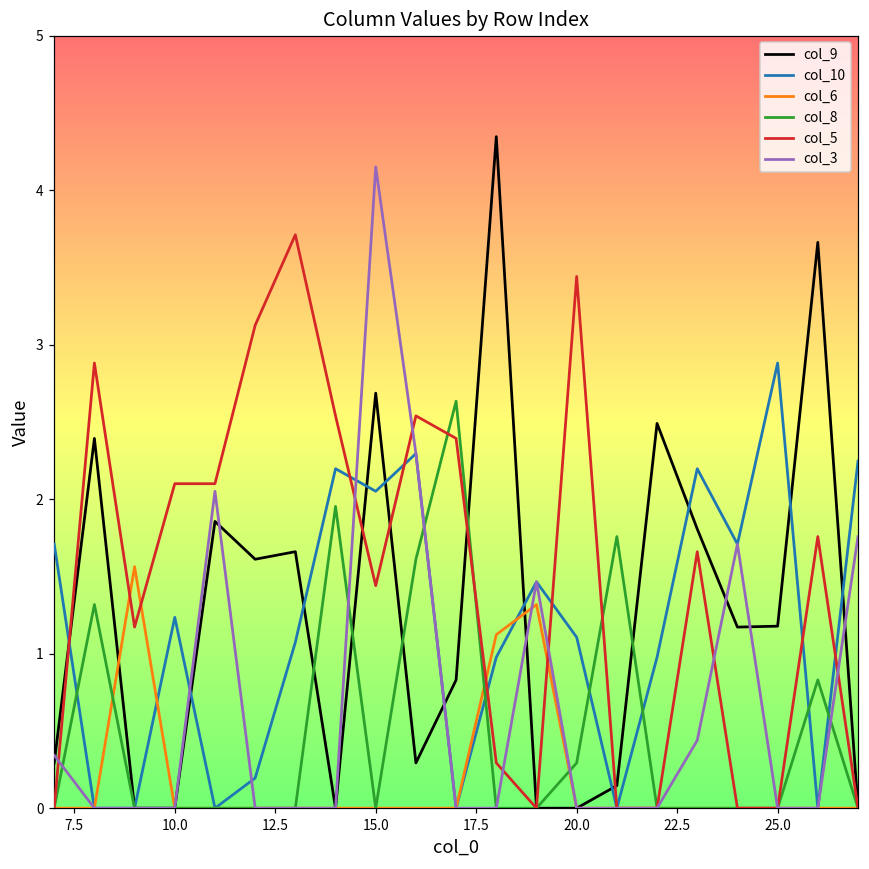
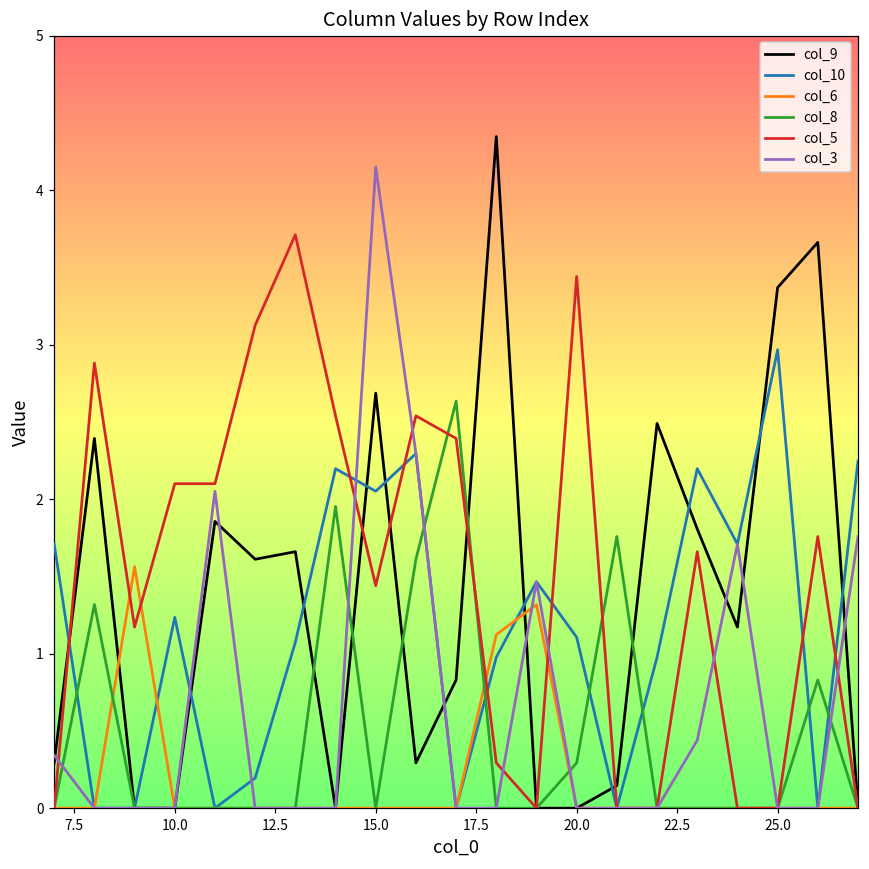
  {
    "col_9": {
      "15.0": 2.69,
-     "25.0": 1.18
+     "25.0": 3.37
    },
    "col_10": {
      "10.0": 1.24,
      "15.0": 2.05,
      "20.0": 1.11,
-     "25.0": 2.88
+     "25.0": 2.97
    },
    "col_8": {
      "20.0": 0.29
    },
    "col_5": {
      "10.0": 2.10,
      "15.0": 1.44,
      "20.0": 3.44
    },
    "col_3": {
      "15.0": 4.15
    }
  }
